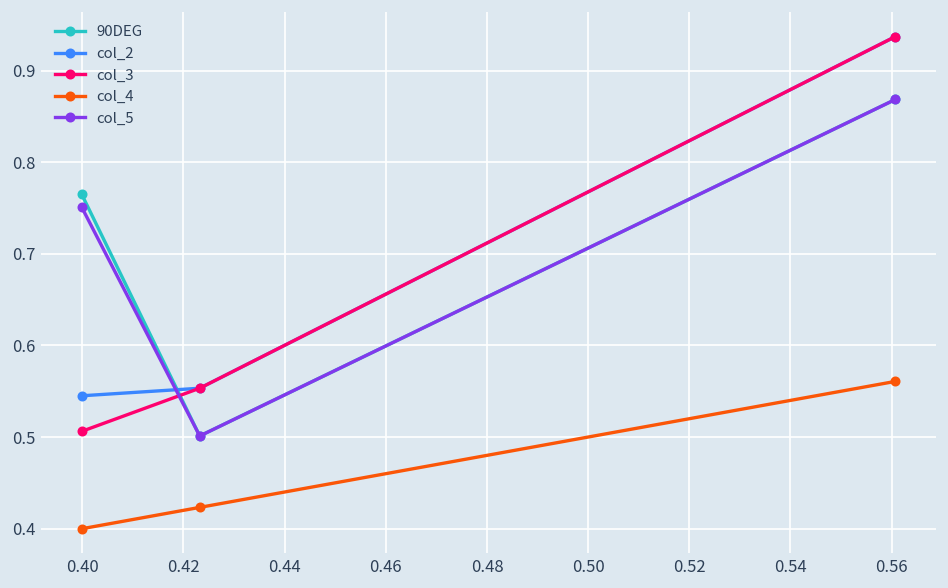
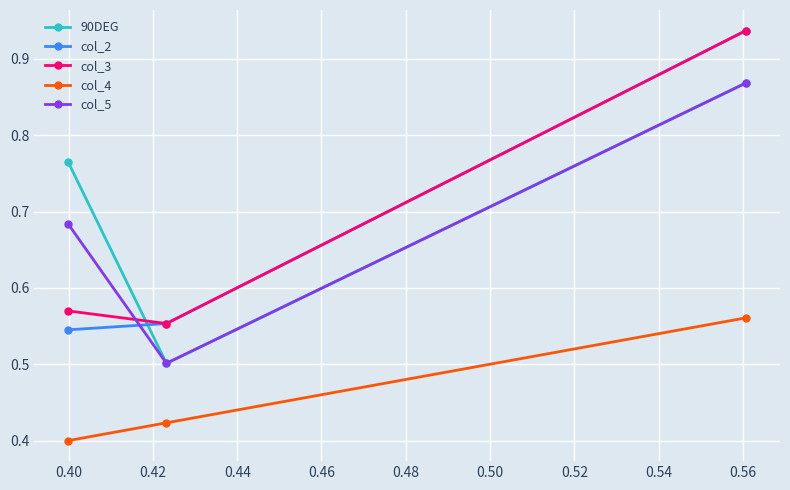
  {
    "90DEG": {
      "0.40": 0.76
    },
    "col_2": {
      "0.40": 0.55
    },
    "col_3": {
-     "0.40": 0.51
+     "0.40": 0.57
    },
    "col_4": {
      "0.40": 0.40
    },
    "col_5": {
-     "0.40": 0.75
+     "0.40": 0.68
    }
  }
